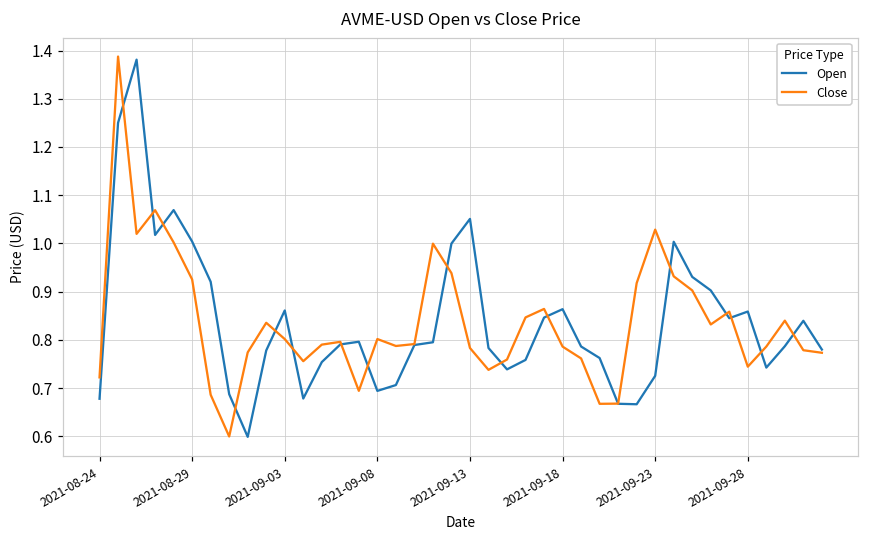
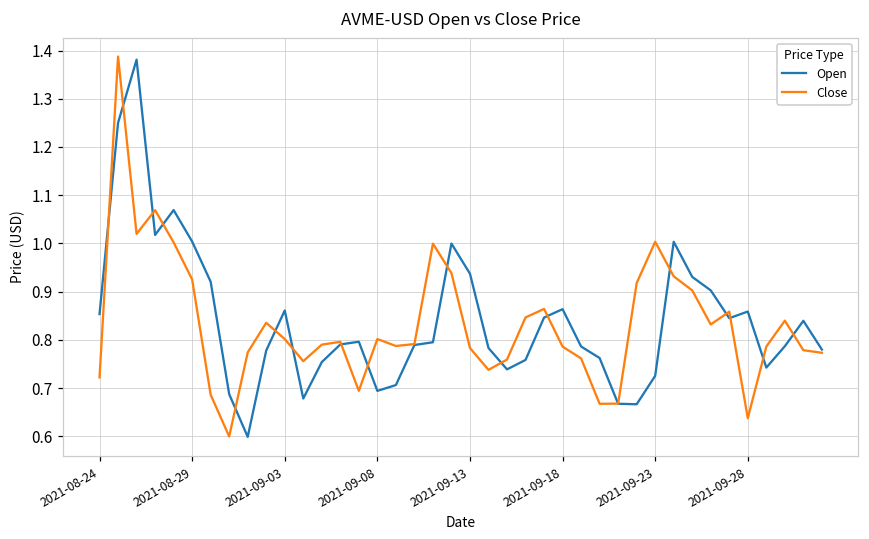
  {
    "Open": {
-     "2021-08-24": 0.68,
+     "2021-08-24": 0.85,
      "2021-08-29": 1.00,
      "2021-09-03": 0.86,
      "2021-09-08": 0.69,
-     "2021-09-13": 1.05,
+     "2021-09-13": 0.94,
      "2021-09-18": 0.86,
      "2021-09-23": 0.73,
      "2021-09-28": 0.86
    },
    "Close": {
      "2021-08-24": 0.72,
      "2021-08-29": 0.93,
      "2021-09-03": 0.80,
      "2021-09-08": 0.80,
      "2021-09-13": 0.78,
      "2021-09-18": 0.79,
-     "2021-09-23": 1.03,
-     "2021-09-28": 0.74
+     "2021-09-23": 1.00,
+     "2021-09-28": 0.64
    }
  }
